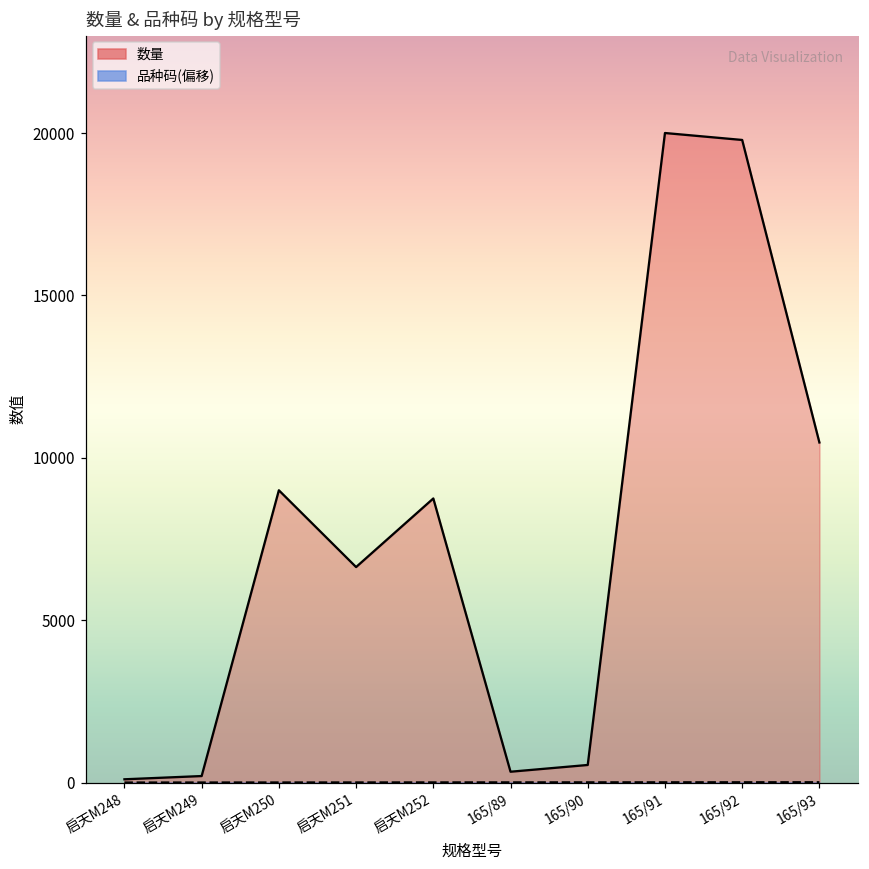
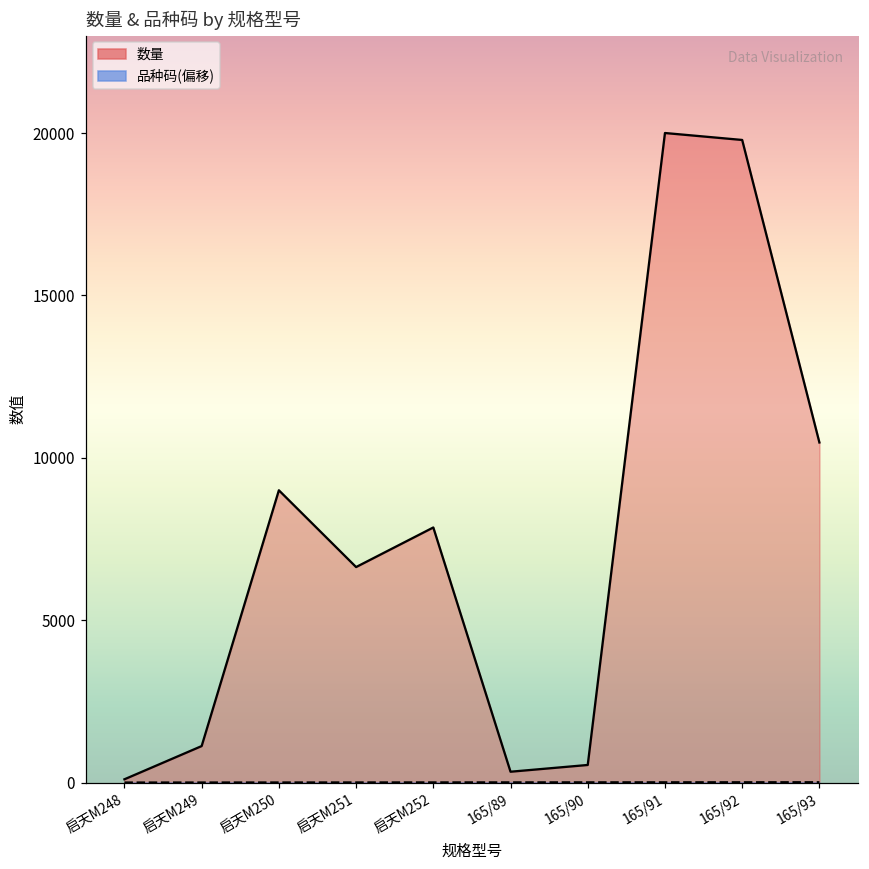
  {
    "数量": {
      "启天M248": 100,
-     "启天M249": 200,
+     "启天M249": 1100,
      "启天M250": 9000,
      "启天M251": 6600,
-     "启天M252": 8700,
+     "启天M252": 7900,
      "165/89": 300,
      "165/90": 500,
      "165/91": 20000,
      "165/92": 19800,
      "165/93": 10500
    },
    "品种码(偏移)": {
      "启天M248": 0,
      "启天M249": 0,
      "启天M250": 0,
      "启天M251": 0,
      "启天M252": 0,
      "165/89": 0,
      "165/90": 0,
      "165/91": 0,
      "165/92": 0,
      "165/93": 0
    }
  }
